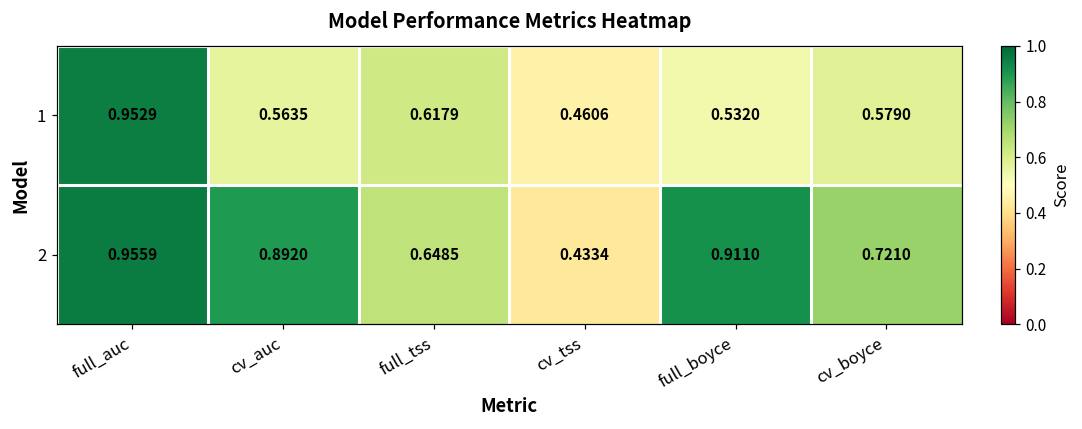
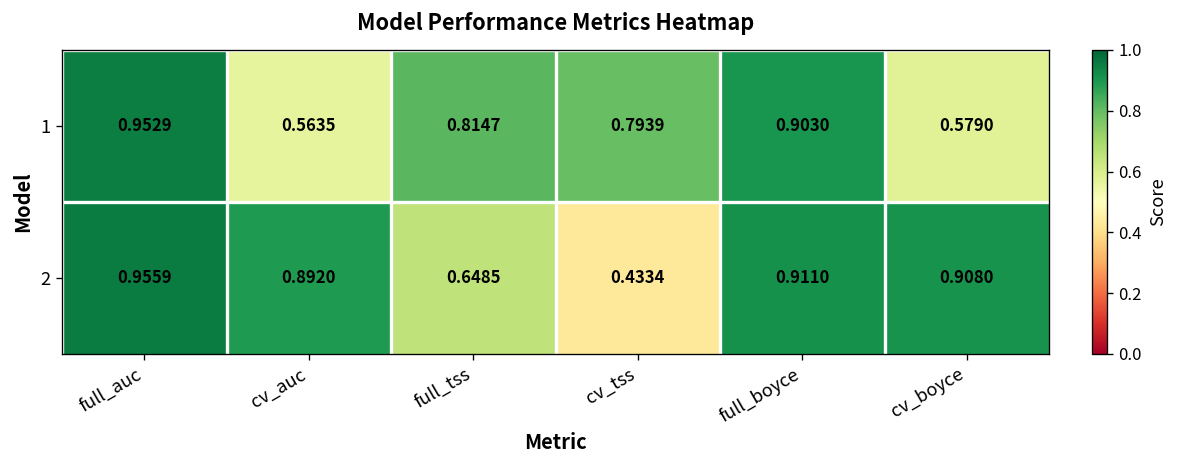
  {
    "1": {
      "full_auc": 0.9529,
      "cv_auc": 0.5635,
-     "full_tss": 0.6179,
-     "cv_tss": 0.4606,
-     "full_boyce": 0.5320,
+     "full_tss": 0.8147,
+     "cv_tss": 0.7939,
+     "full_boyce": 0.9030,
      "cv_boyce": 0.5790
    },
    "2": {
      "full_auc": 0.9559,
      "cv_auc": 0.8920,
      "full_tss": 0.6485,
      "cv_tss": 0.4334,
      "full_boyce": 0.9110,
-     "cv_boyce": 0.7210
+     "cv_boyce": 0.9080
    }
  }
